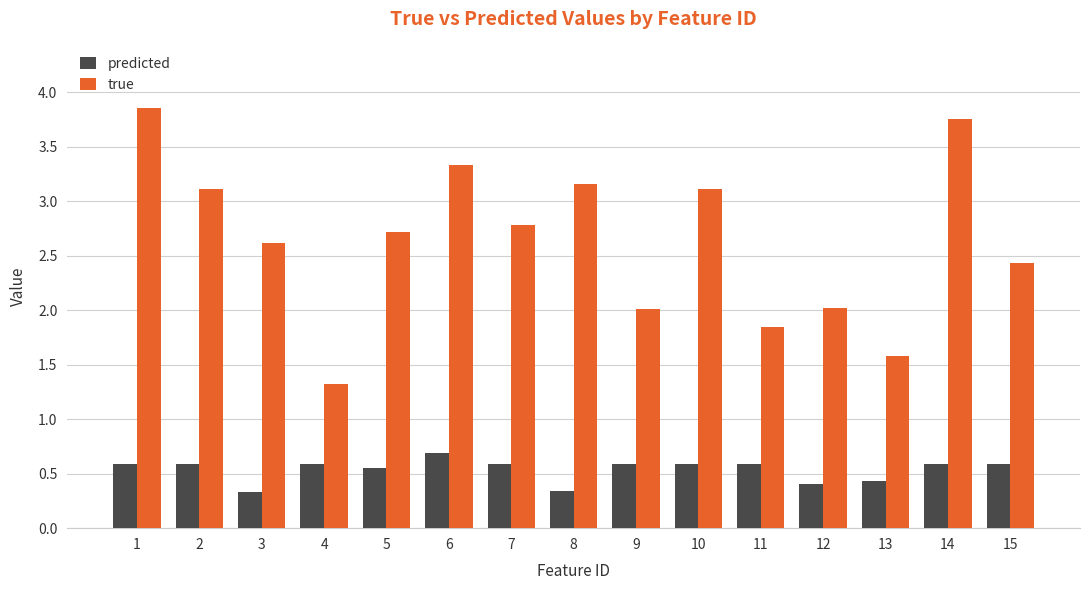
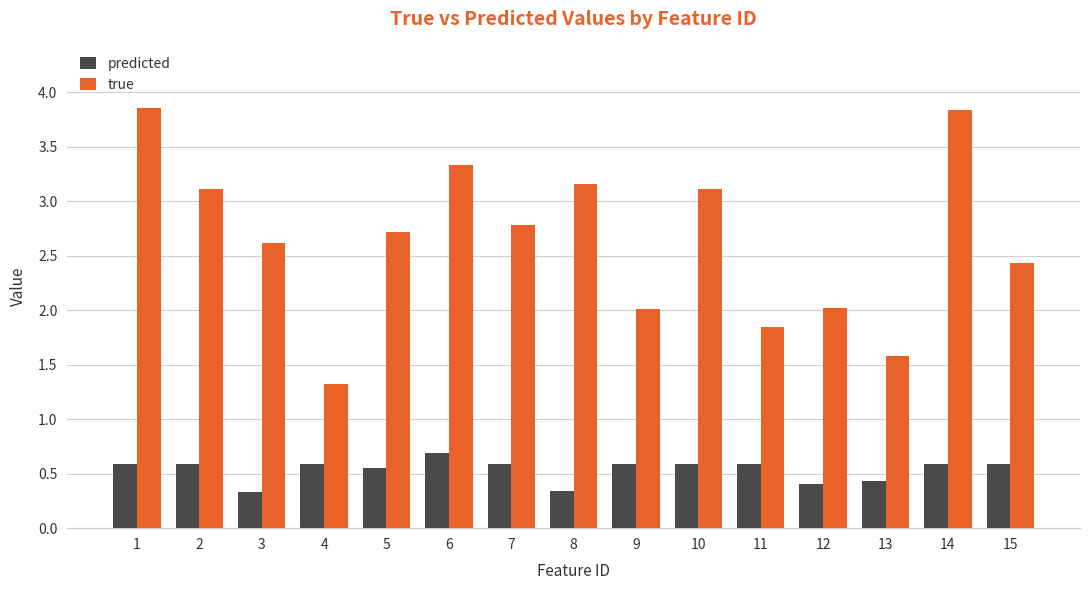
  {
    "predicted": {
      "1": 0.59,
      "2": 0.59,
      "3": 0.34,
      "4": 0.59,
      "5": 0.56,
      "6": 0.69,
      "7": 0.59,
      "8": 0.34,
      "9": 0.59,
      "10": 0.59,
      "11": 0.59,
      "12": 0.41,
      "13": 0.43,
      "14": 0.59,
      "15": 0.59
    },
    "true": {
      "1": 3.86,
      "2": 3.11,
      "3": 2.62,
      "4": 1.32,
      "5": 2.72,
      "6": 3.33,
      "7": 2.78,
      "8": 3.16,
      "9": 2.01,
      "10": 3.11,
      "11": 1.85,
      "12": 2.02,
      "13": 1.58,
-     "14": 3.76,
+     "14": 3.83,
      "15": 2.43
    }
  }
